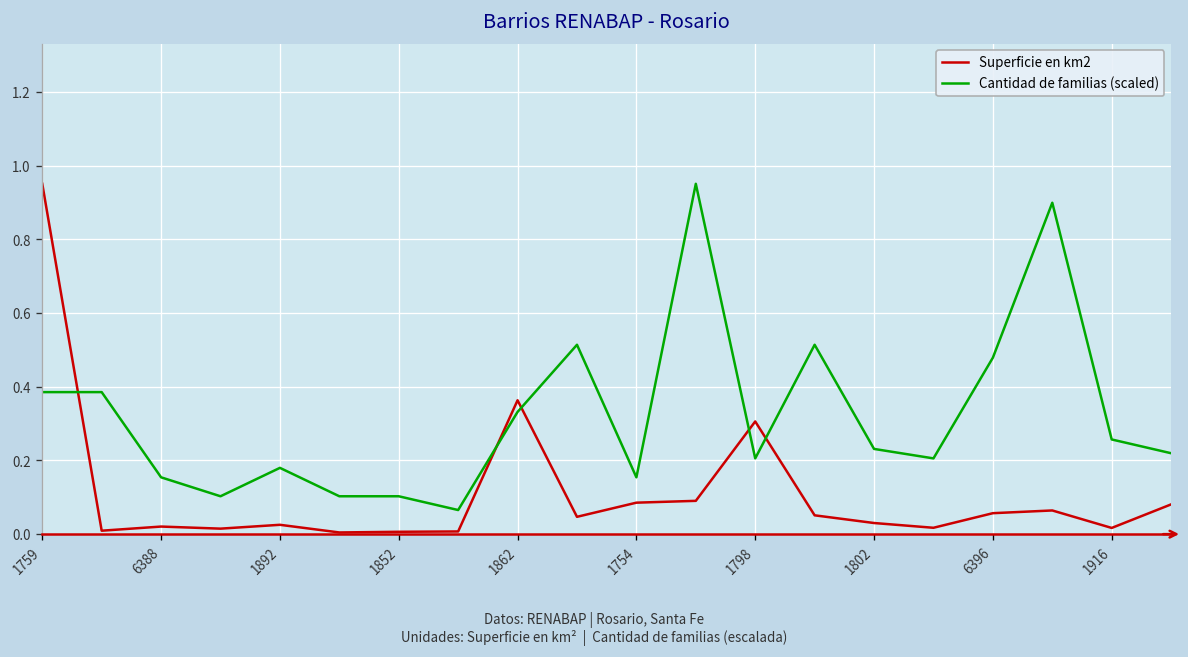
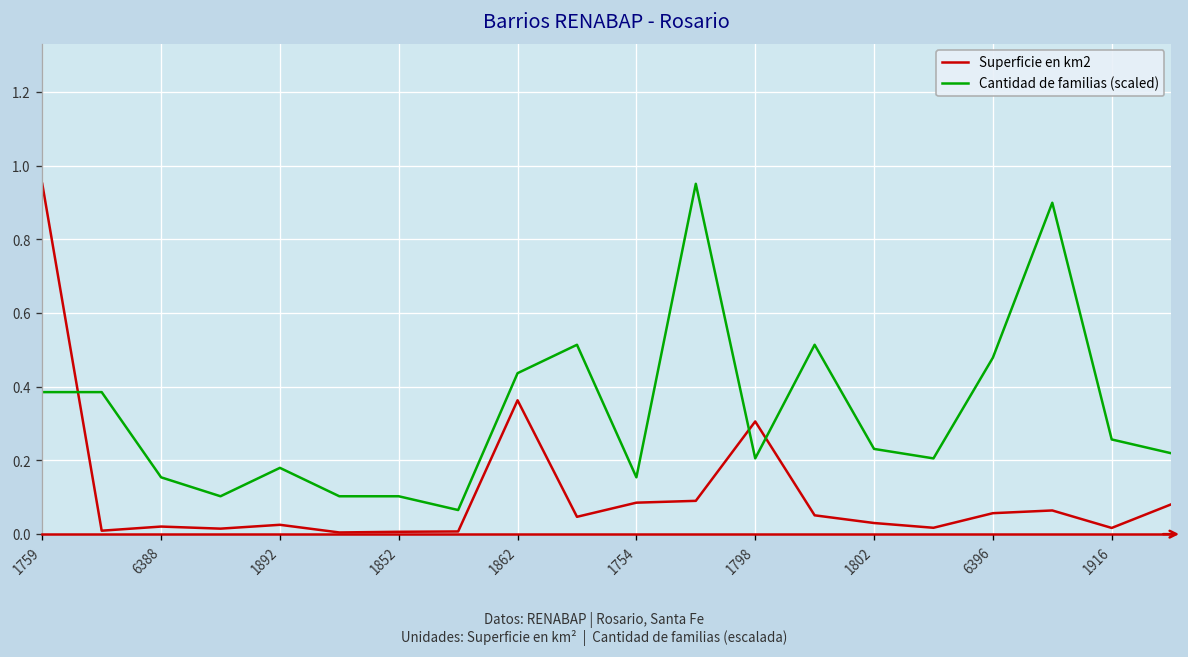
  {
    "Superficie en km2": {
      "1759": 0.95,
      "6388": 0.02,
      "1892": 0.03,
      "1852": 0.01,
      "1862": 0.36,
      "1754": 0.09,
      "1798": 0.31,
      "1802": 0.03,
      "6396": 0.06,
      "1916": 0.02
    },
    "Cantidad de familias (scaled)": {
      "1759": 0.39,
      "6388": 0.15,
      "1892": 0.18,
      "1852": 0.10,
-     "1862": 0.33,
+     "1862": 0.44,
      "1754": 0.15,
      "1798": 0.21,
      "1802": 0.23,
      "6396": 0.48,
      "1916": 0.26
    }
  }
